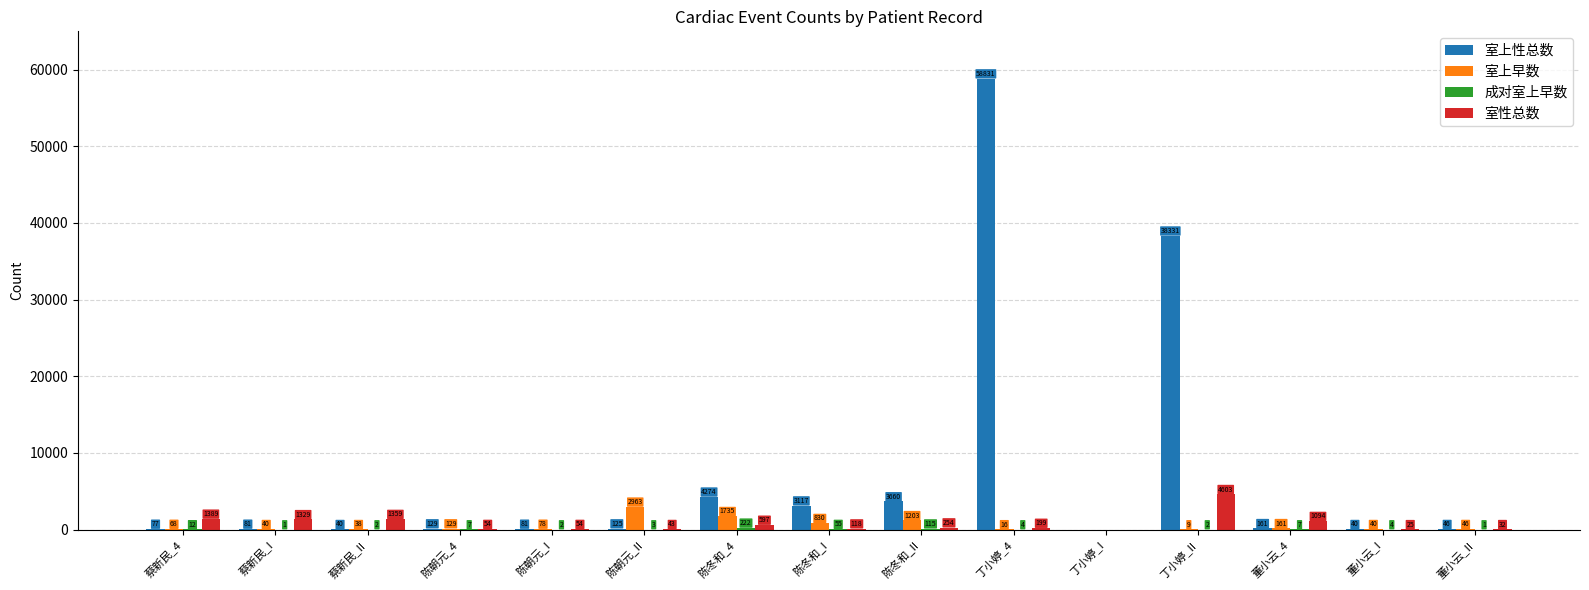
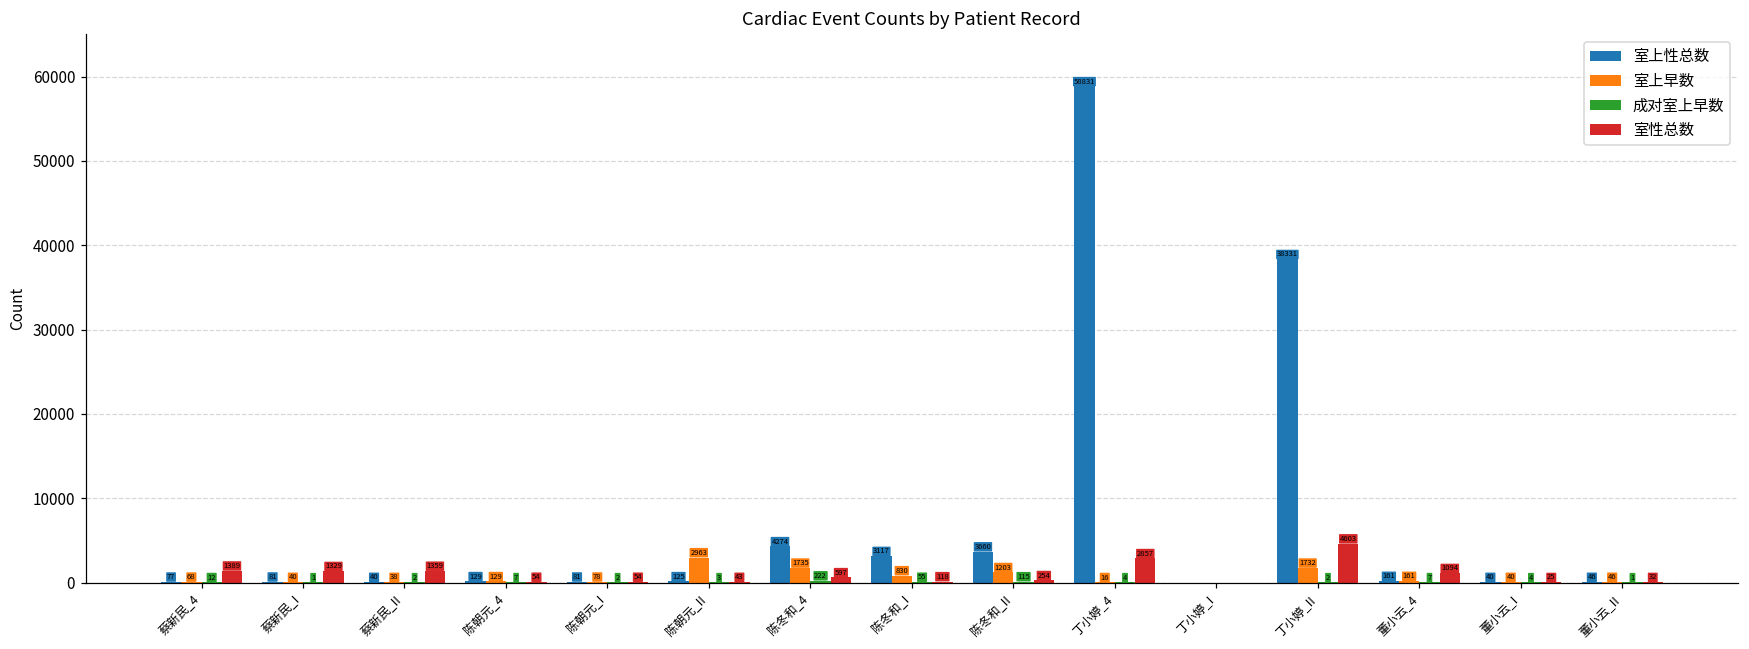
  {
    "室上性总数": {
      "丁小婷_I": 0
    },
    "室上早数": {
-     "丁小婷_II": 9
+     "丁小婷_II": 1732
    },
    "成对室上早数": {
      "丁小婷_I": 0
    },
    "室性总数": {
-     "丁小婷_4": 199
+     "丁小婷_4": 2857
    }
  }
